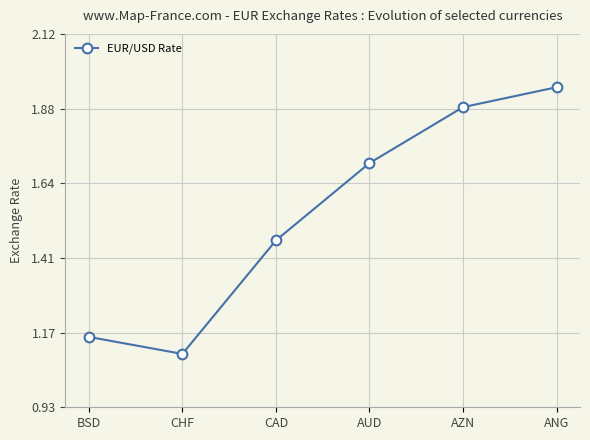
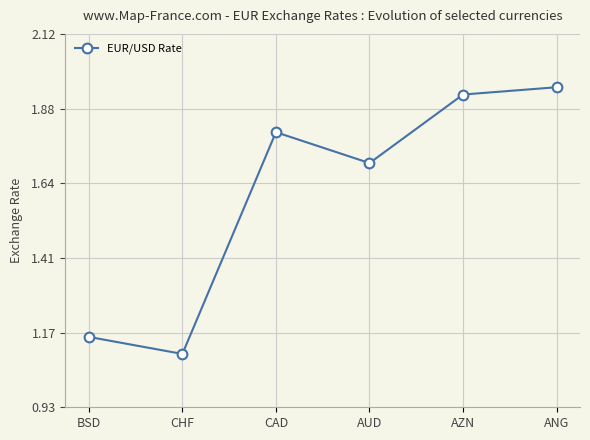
  {
    "BSD": 1.15,
    "CHF": 1.10,
-   "CAD": 1.46,
+   "CAD": 1.81,
    "AUD": 1.71,
-   "AZN": 1.89,
+   "AZN": 1.93,
    "ANG": 1.95
  }
